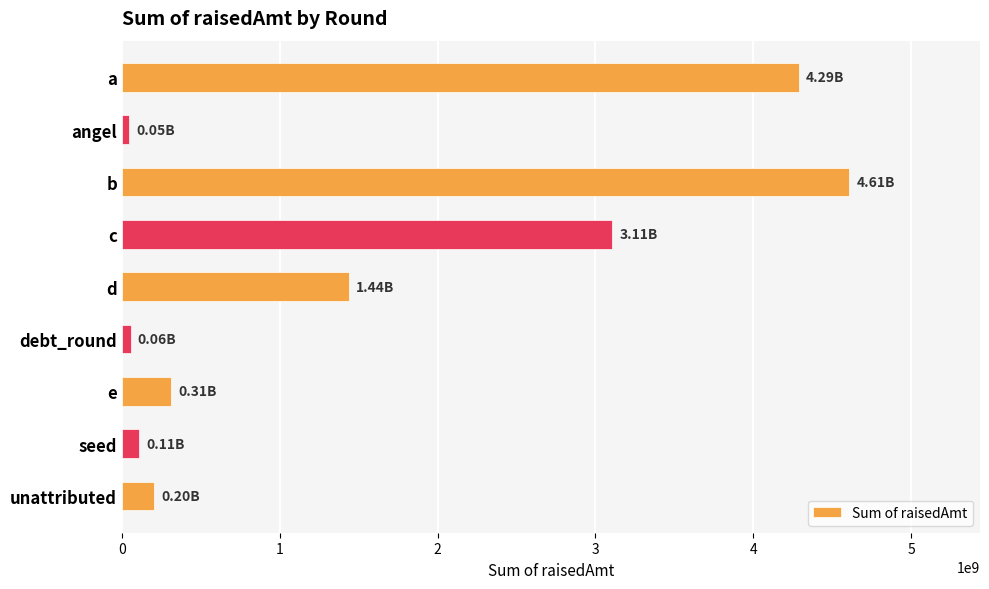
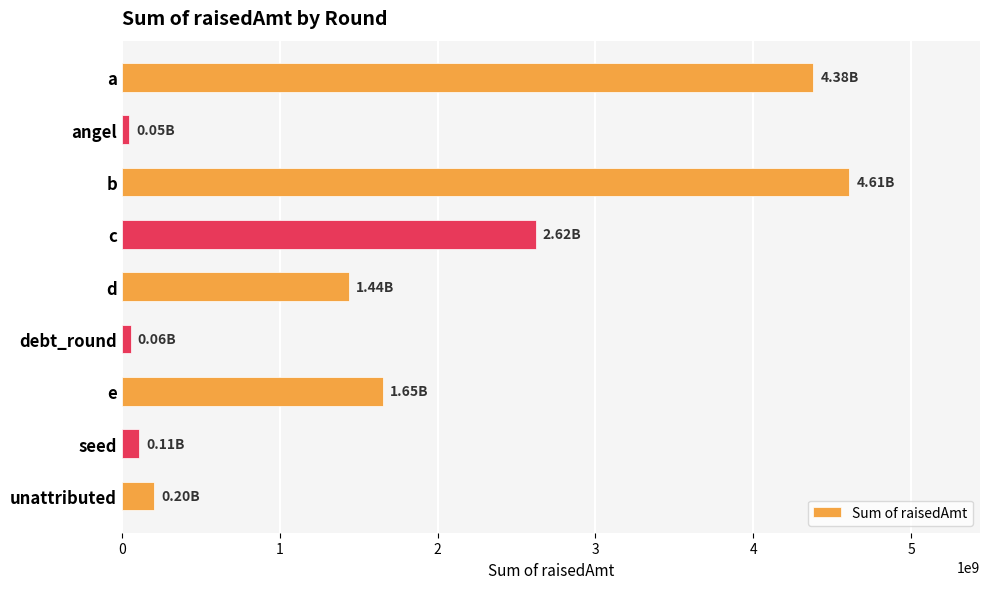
  {
-   "a": "4.29B",
+   "a": "4.38B",
    "angel": "0.05B",
    "b": "4.61B",
-   "c": "3.11B",
+   "c": "2.62B",
    "d": "1.44B",
    "debt_round": "0.06B",
-   "e": "0.31B",
+   "e": "1.65B",
    "seed": "0.11B",
    "unattributed": "0.20B"
  }
